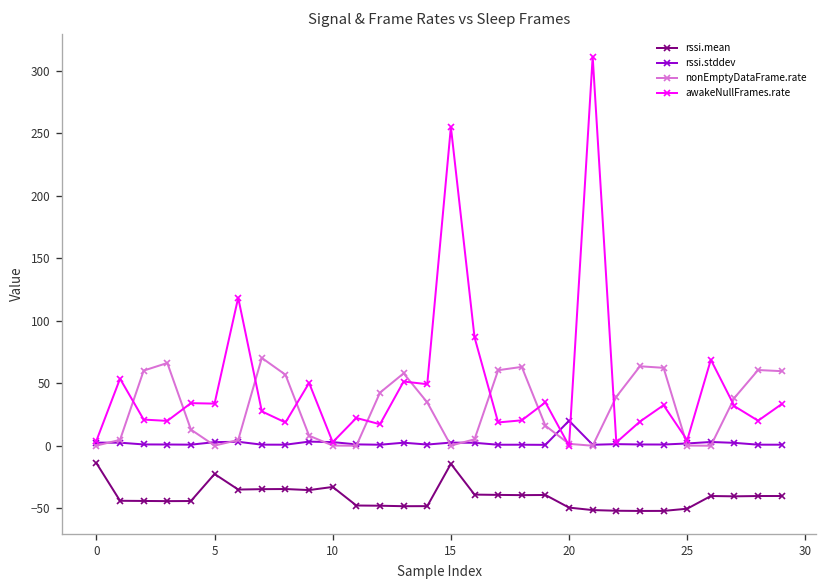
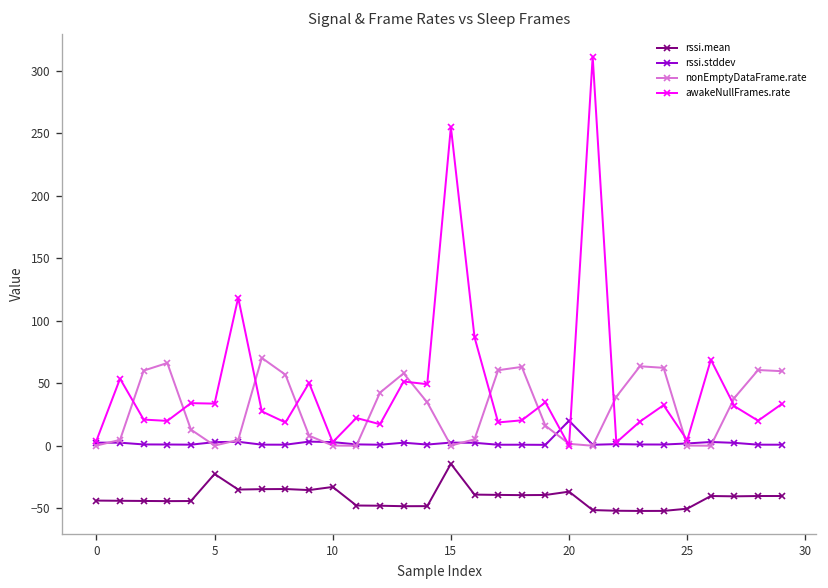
  {
    "rssi.mean": {
-     "0": -14,
+     "0": -44,
      "5": -23,
      "10": -33,
      "15": -14,
-     "20": -50,
+     "20": -37,
      "25": -50
    },
    "rssi.stddev": {
      "5": 3,
      "20": 20
    },
    "nonEmptyDataFrame.rate": {
      "5": 0,
      "10": 0
    },
    "awakeNullFrames.rate": {
      "5": 34,
      "15": 255,
      "25": 4
    }
  }
